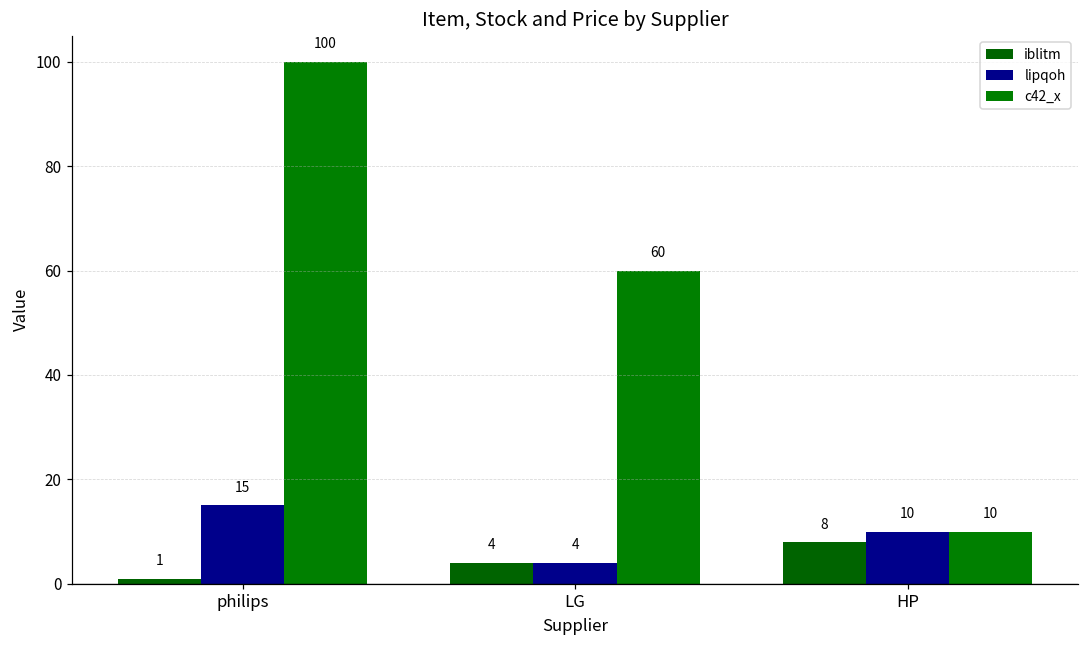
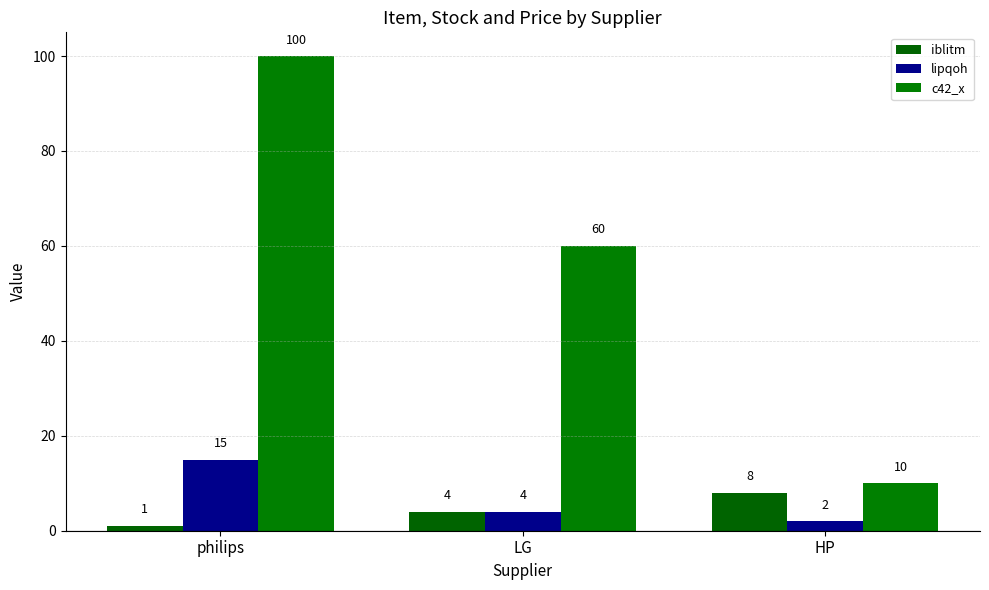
  {
    "lipqoh": {
      "philips": 15,
      "LG": 4,
-     "HP": 10
+     "HP": 2
    }
  }
